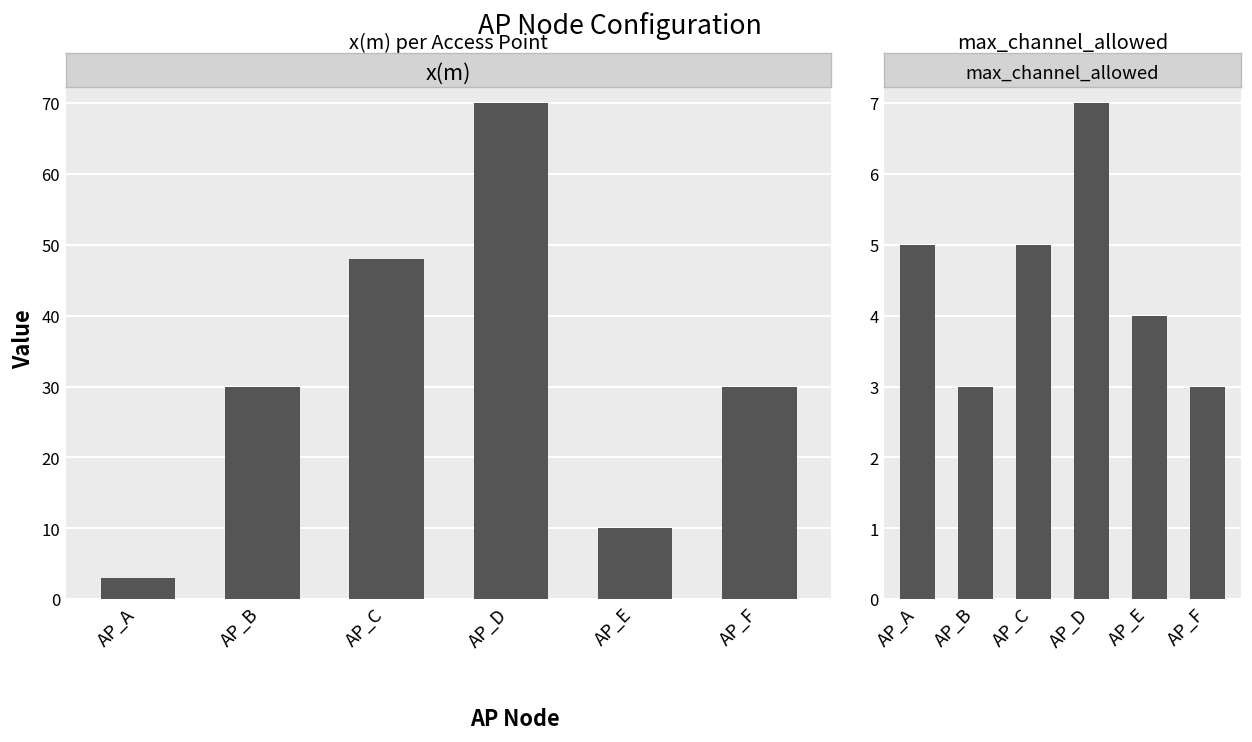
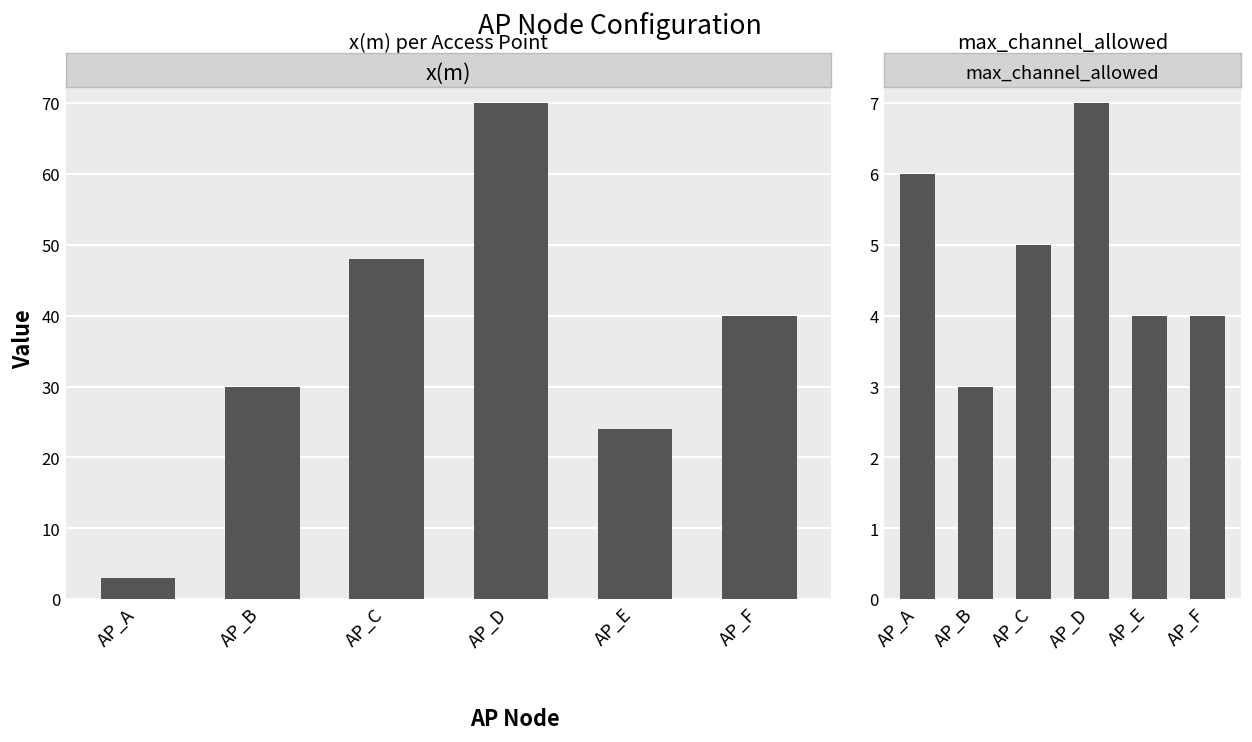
  {
    "x(m) per Access Point": {
      "AP_A": 3,
      "AP_B": 30,
      "AP_C": 48,
      "AP_D": 70,
-     "AP_E": 10,
-     "AP_F": 30
+     "AP_E": 24,
+     "AP_F": 40
    },
    "max_channel_allowed": {
-     "AP_A": 5,
+     "AP_A": 6,
      "AP_B": 3,
      "AP_C": 5,
      "AP_D": 7,
      "AP_E": 4,
-     "AP_F": 3
+     "AP_F": 4
    }
  }
